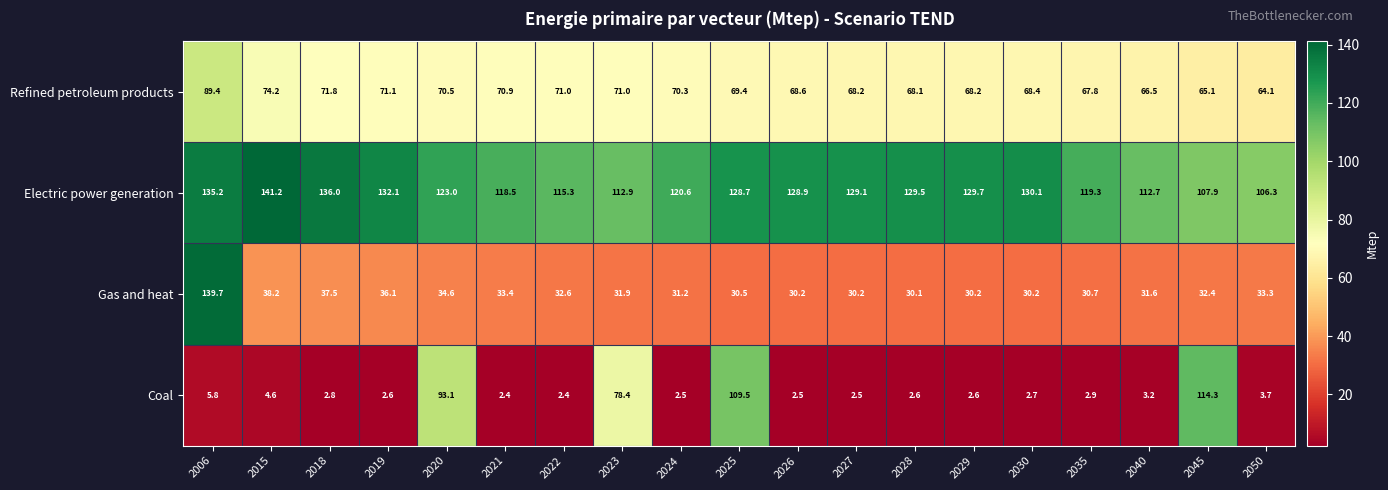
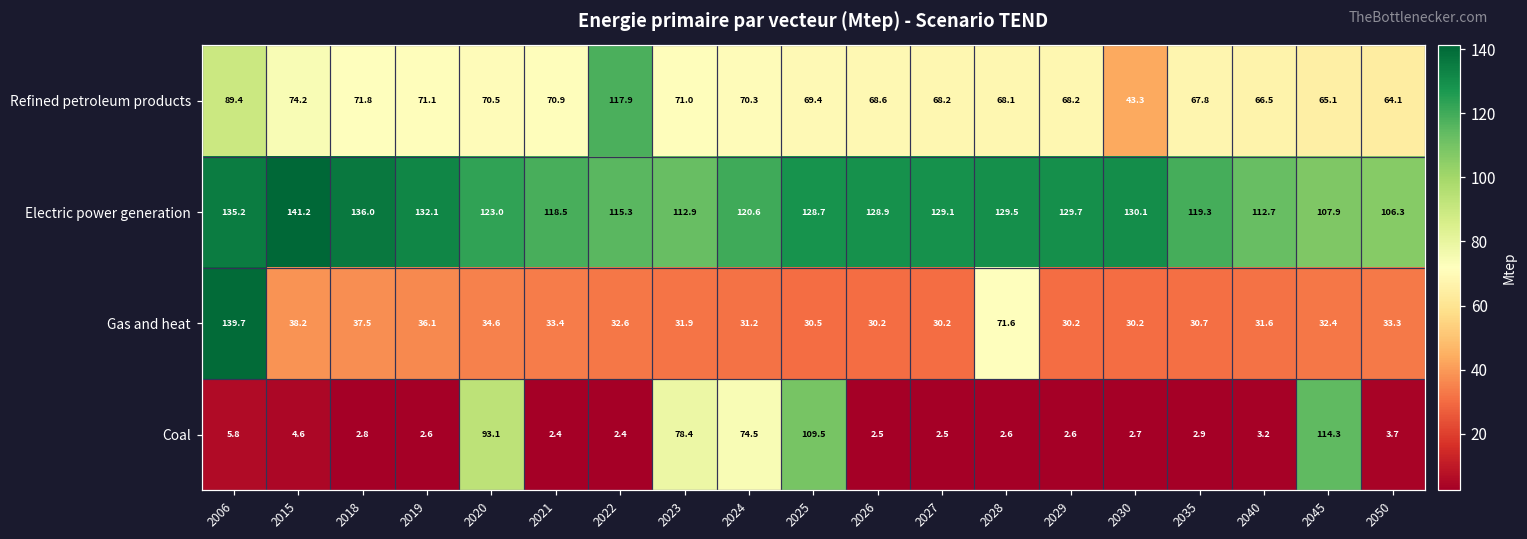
  {
    "Refined petroleum products": {
      "2006": 89.4,
      "2015": 74.2,
      "2018": 71.8,
      "2019": 71.1,
      "2020": 70.5,
      "2021": 70.9,
-     "2022": 71.0,
+     "2022": 117.9,
      "2023": 71.0,
      "2024": 70.3,
      "2025": 69.4,
      "2026": 68.6,
      "2027": 68.2,
      "2028": 68.1,
      "2029": 68.2,
-     "2030": 68.4,
+     "2030": 43.3,
      "2035": 67.8,
      "2040": 66.5,
      "2045": 65.1,
      "2050": 64.1
    },
    "Electric power generation": {
      "2006": 135.2,
      "2015": 141.2,
      "2018": 136.0,
      "2019": 132.1,
      "2020": 123.0,
      "2021": 118.5,
      "2022": 115.3,
      "2023": 112.9,
      "2024": 120.6,
      "2025": 128.7,
      "2026": 128.9,
      "2027": 129.1,
      "2028": 129.5,
      "2029": 129.7,
      "2030": 130.1,
      "2035": 119.3,
      "2040": 112.7,
      "2045": 107.9,
      "2050": 106.3
    },
    "Gas and heat": {
      "2006": 139.7,
      "2015": 38.2,
      "2018": 37.5,
      "2019": 36.1,
      "2020": 34.6,
      "2021": 33.4,
      "2022": 32.6,
      "2023": 31.9,
      "2024": 31.2,
      "2025": 30.5,
      "2026": 30.2,
      "2027": 30.2,
-     "2028": 30.1,
+     "2028": 71.6,
      "2029": 30.2,
      "2030": 30.2,
      "2035": 30.7,
      "2040": 31.6,
      "2045": 32.4,
      "2050": 33.3
    },
    "Coal": {
      "2006": 5.8,
      "2015": 4.6,
      "2018": 2.8,
      "2019": 2.6,
      "2020": 93.1,
      "2021": 2.4,
      "2022": 2.4,
      "2023": 78.4,
-     "2024": 2.5,
+     "2024": 74.5,
      "2025": 109.5,
      "2026": 2.5,
      "2027": 2.5,
      "2028": 2.6,
      "2029": 2.6,
      "2030": 2.7,
      "2035": 2.9,
      "2040": 3.2,
      "2045": 114.3,
      "2050": 3.7
    }
  }
